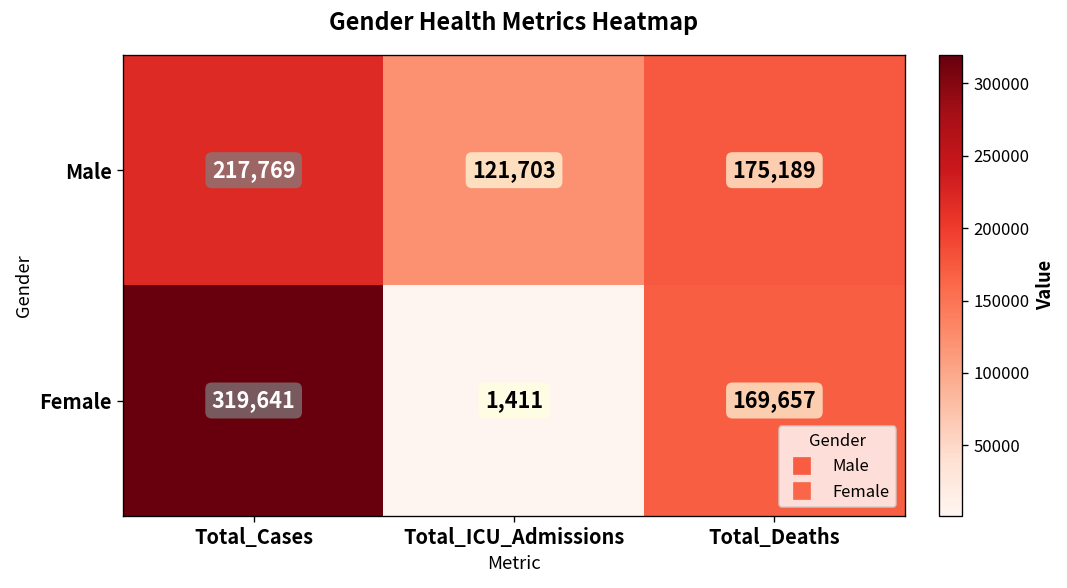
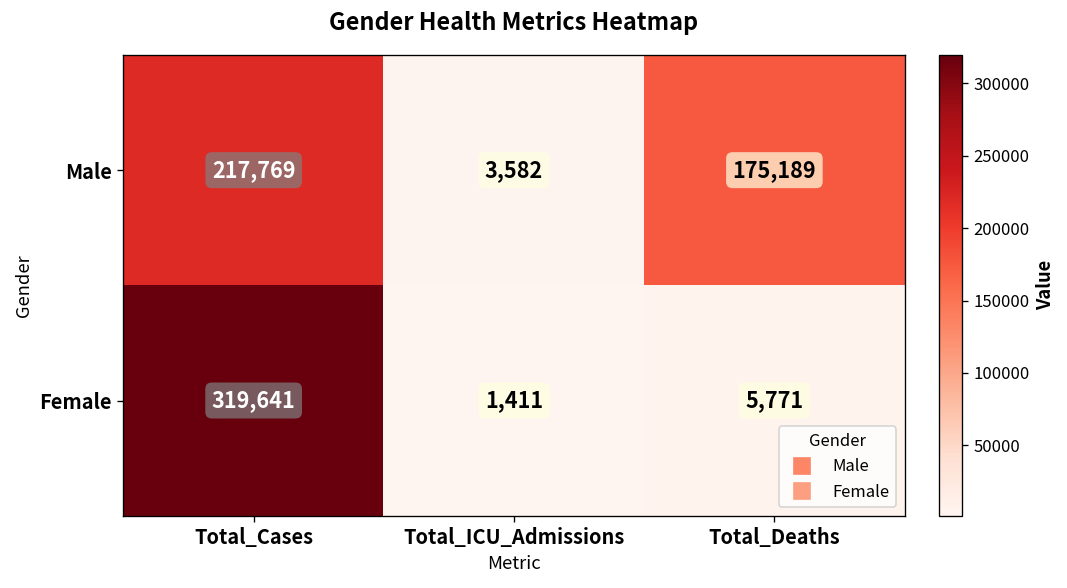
  {
    "Male": {
-     "Total_ICU_Admissions": "121,703"
+     "Total_ICU_Admissions": "3,582"
    },
    "Female": {
-     "Total_Deaths": "169,657"
+     "Total_Deaths": "5,771"
    }
  }
